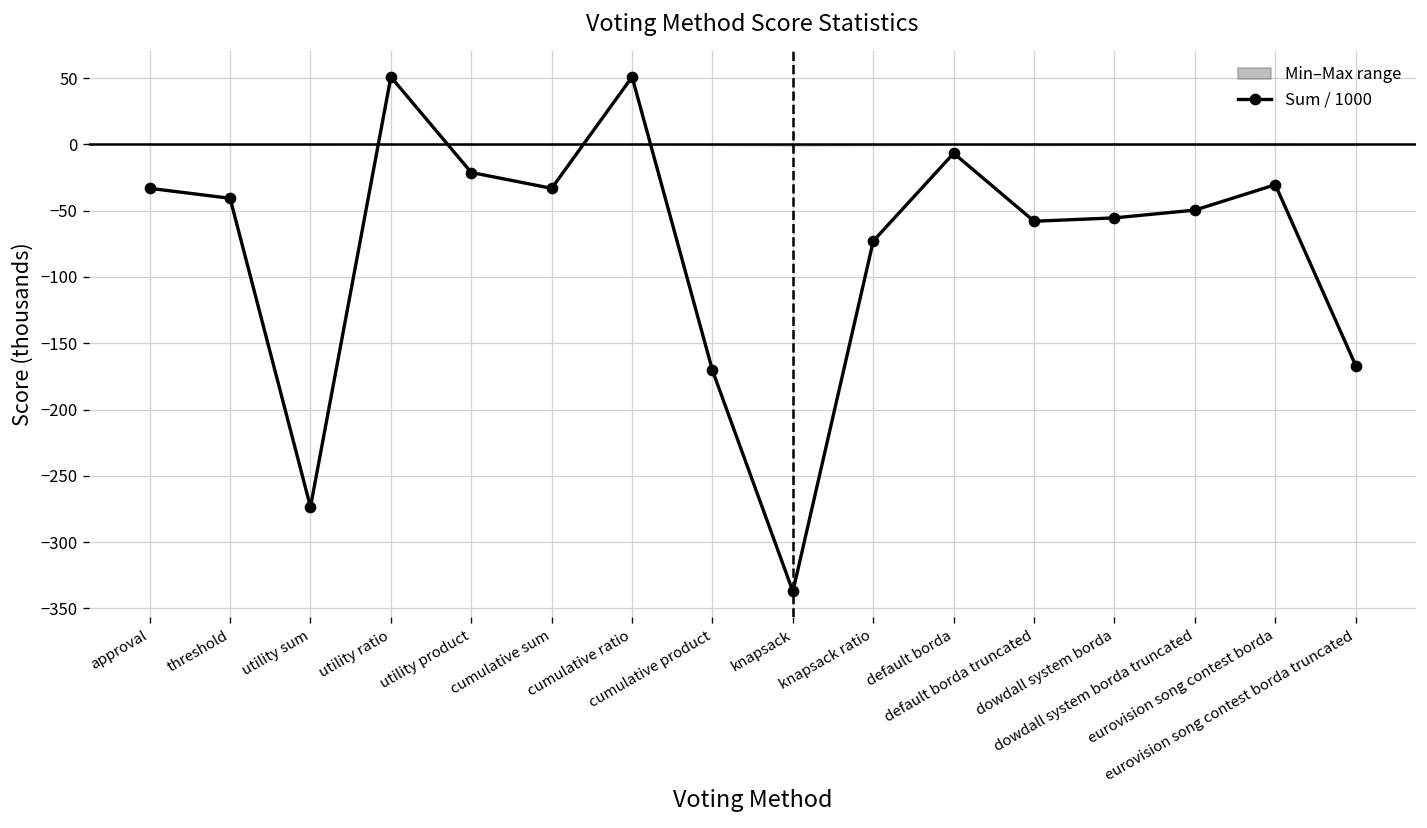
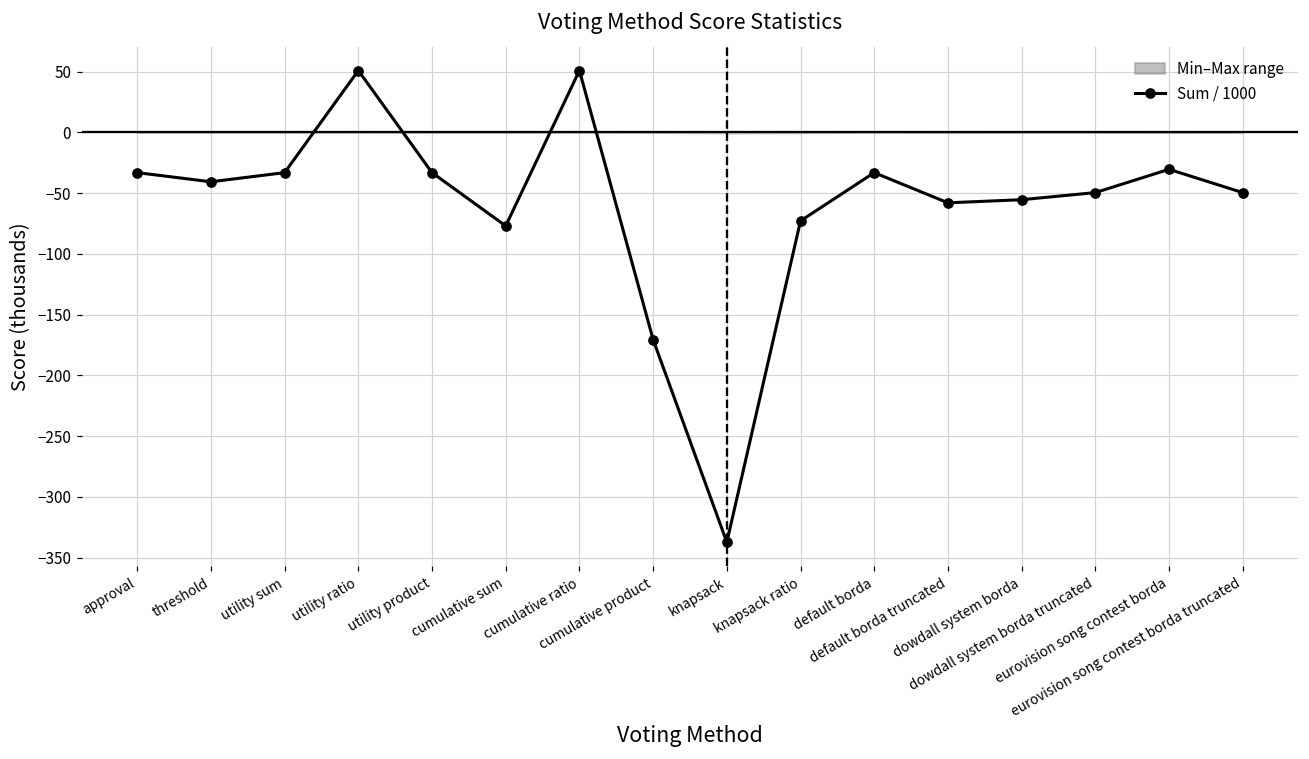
  {
    "Sum / 1000": {
      "approval": -33,
      "threshold": -41,
-     "utility sum": -273,
+     "utility sum": -33,
      "utility ratio": 51,
-     "utility product": -21,
-     "cumulative sum": -33,
+     "utility product": -33,
+     "cumulative sum": -77,
      "cumulative ratio": 51,
      "cumulative product": -171,
      "knapsack": -337,
      "knapsack ratio": -73,
-     "default borda": -7,
+     "default borda": -33,
      "default borda truncated": -58,
      "dowdall system borda": -55,
      "dowdall system borda truncated": -50,
      "eurovision song contest borda": -30,
-     "eurovision song contest borda truncated": -167
+     "eurovision song contest borda truncated": -50
    }
  }
